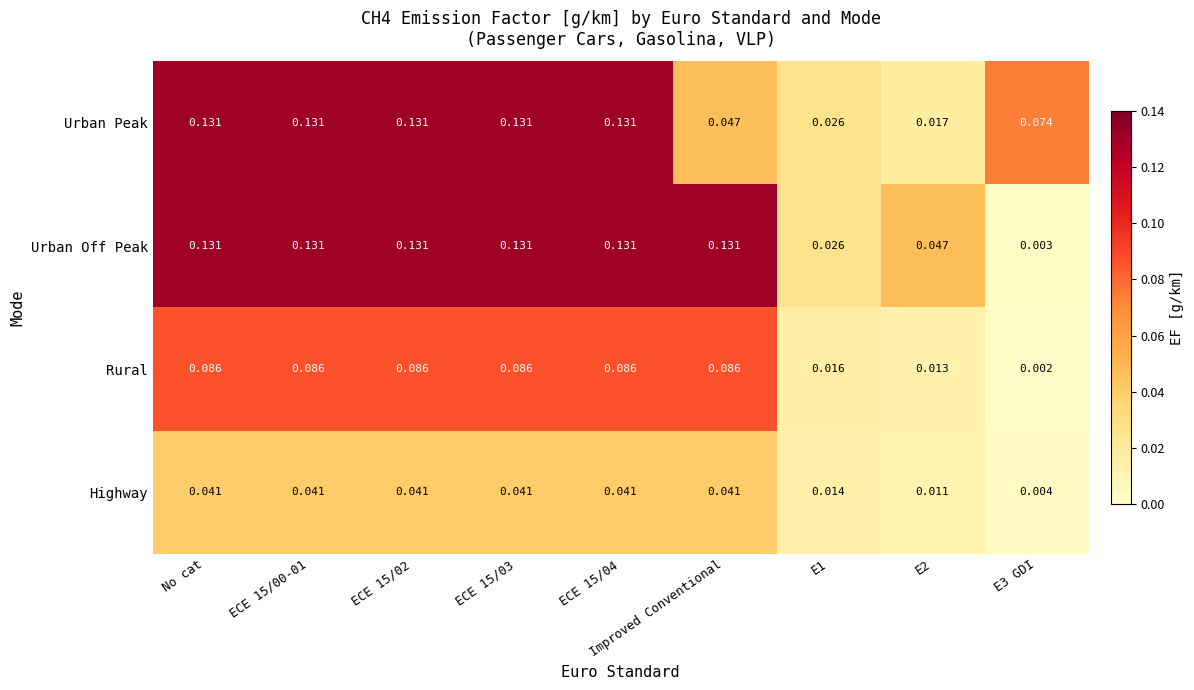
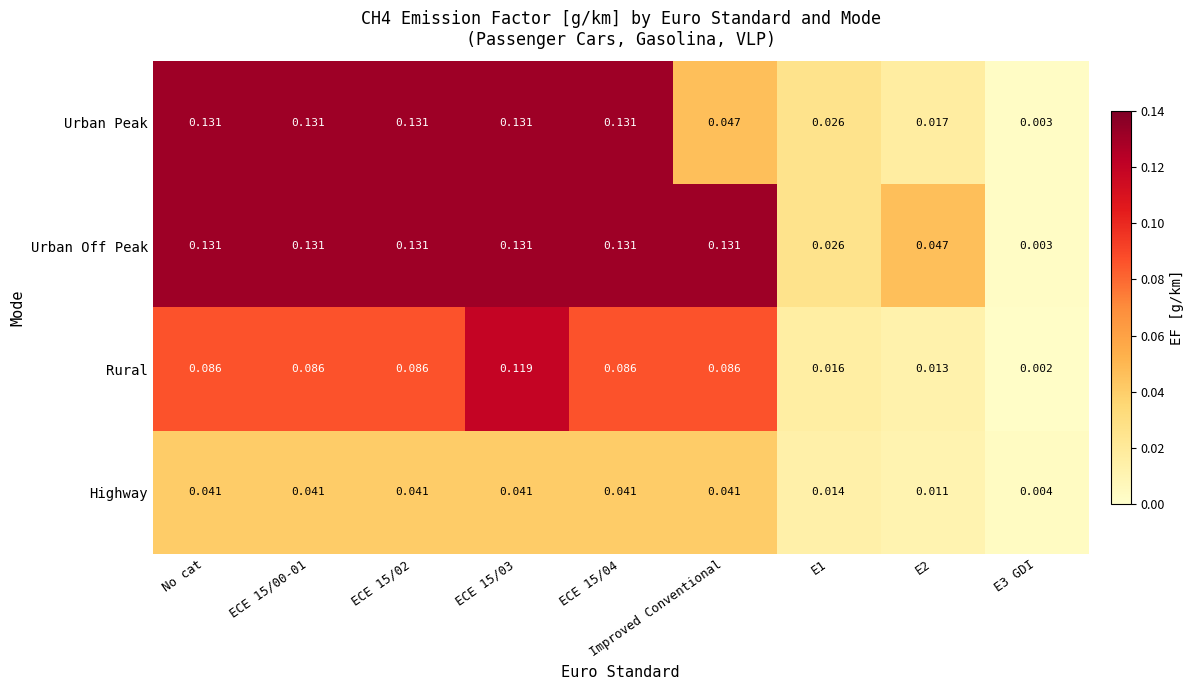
  {
    "Urban Peak": {
      "No cat": 0.131,
      "ECE 15/00-01": 0.131,
      "ECE 15/02": 0.131,
      "ECE 15/03": 0.131,
      "ECE 15/04": 0.131,
      "Improved Conventional": 0.047,
      "E1": 0.026,
      "E2": 0.017,
-     "E3 GDI": 0.074
+     "E3 GDI": 0.003
    },
    "Urban Off Peak": {
      "No cat": 0.131,
      "ECE 15/00-01": 0.131,
      "ECE 15/02": 0.131,
      "ECE 15/03": 0.131,
      "ECE 15/04": 0.131,
      "Improved Conventional": 0.131,
      "E1": 0.026,
      "E2": 0.047,
      "E3 GDI": 0.003
    },
    "Rural": {
      "No cat": 0.086,
      "ECE 15/00-01": 0.086,
      "ECE 15/02": 0.086,
-     "ECE 15/03": 0.086,
+     "ECE 15/03": 0.119,
      "ECE 15/04": 0.086,
      "Improved Conventional": 0.086,
      "E1": 0.016,
      "E2": 0.013,
      "E3 GDI": 0.002
    },
    "Highway": {
      "No cat": 0.041,
      "ECE 15/00-01": 0.041,
      "ECE 15/02": 0.041,
      "ECE 15/03": 0.041,
      "ECE 15/04": 0.041,
      "Improved Conventional": 0.041,
      "E1": 0.014,
      "E2": 0.011,
      "E3 GDI": 0.004
    }
  }
